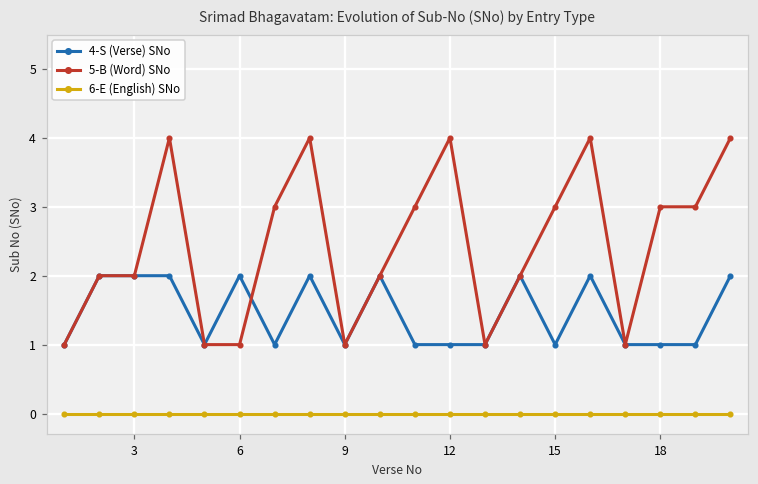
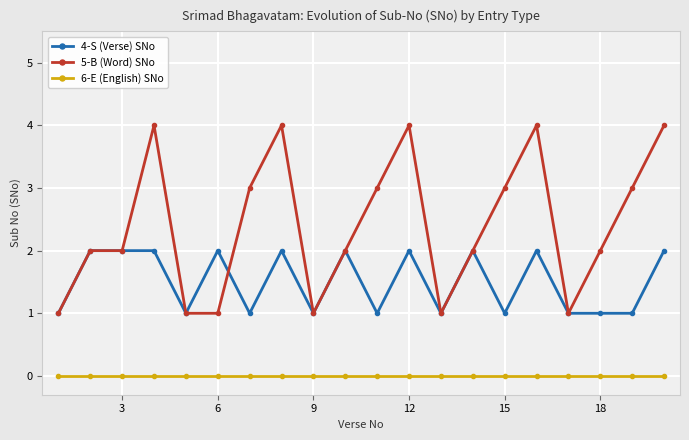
  {
    "4-S (Verse) SNo": {
      "6": 2,
-     "12": 1,
+     "12": 2,
      "15": 1,
      "18": 1
    },
    "5-B (Word) SNo": {
      "6": 1,
      "12": 4,
      "15": 3,
-     "18": 3
+     "18": 2
    },
    "6-E (English) SNo": {
      "3": 0,
      "6": 0,
      "9": 0,
      "12": 0,
      "15": 0,
      "18": 0
    }
  }
